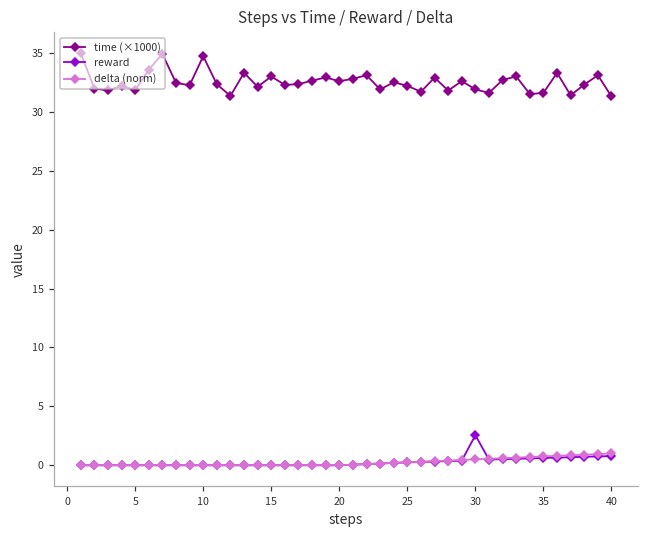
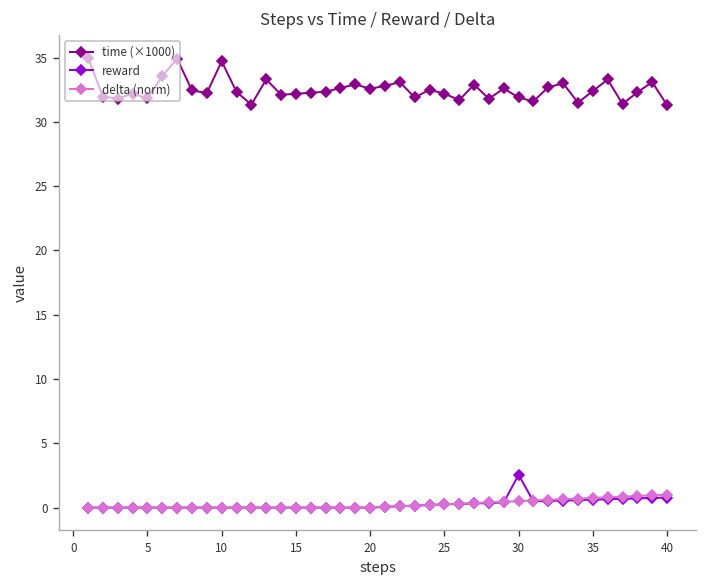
  {
    "time (×1000)": {
      "10": 34.7,
-     "15": 33.0,
+     "15": 32.2,
      "20": 32.6,
      "25": 32.2,
      "30": 31.9,
-     "35": 31.6,
+     "35": 32.4,
      "40": 31.3
    },
    "reward": {
      "30": 2.6
    },
    "delta (norm)": {
      "30": 0.5
    }
  }
